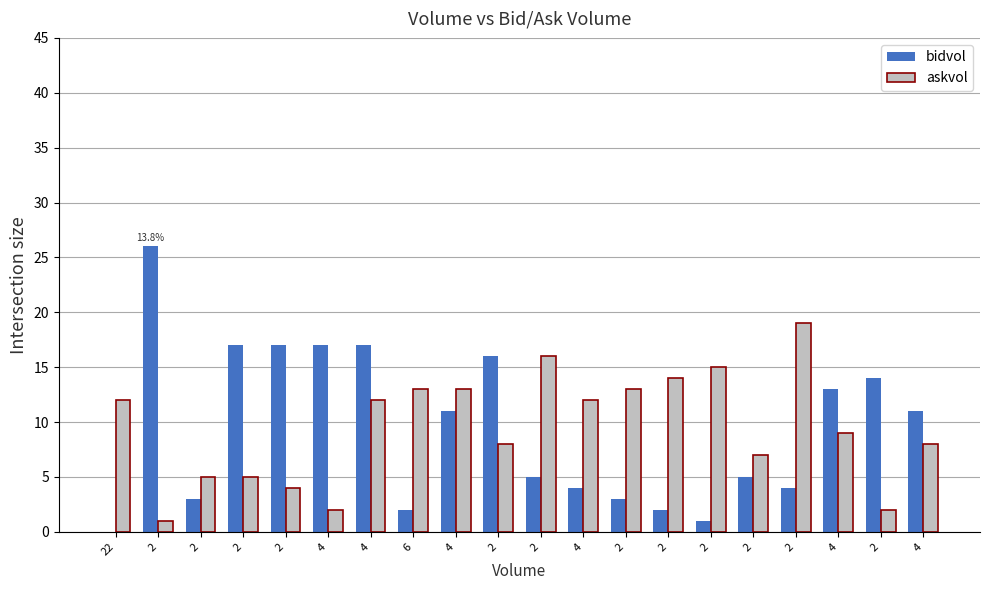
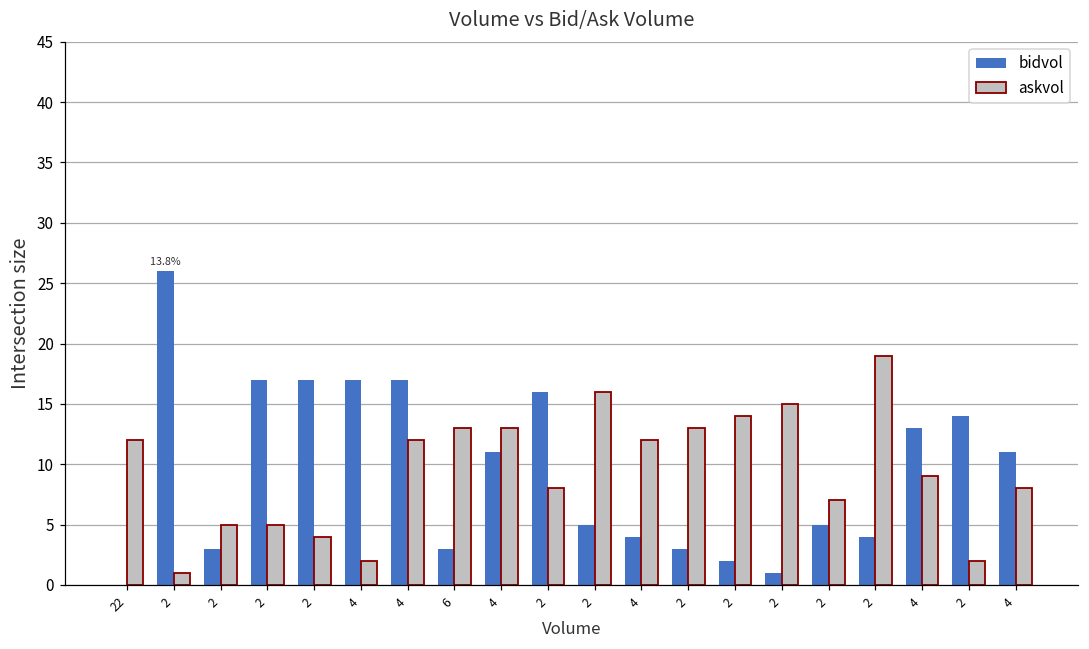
  {
    "bidvol": {
      "22": 0,
-     "6": 2
+     "6": 3
    },
    "askvol": {
      "22": 12,
      "6": 13
    }
  }
